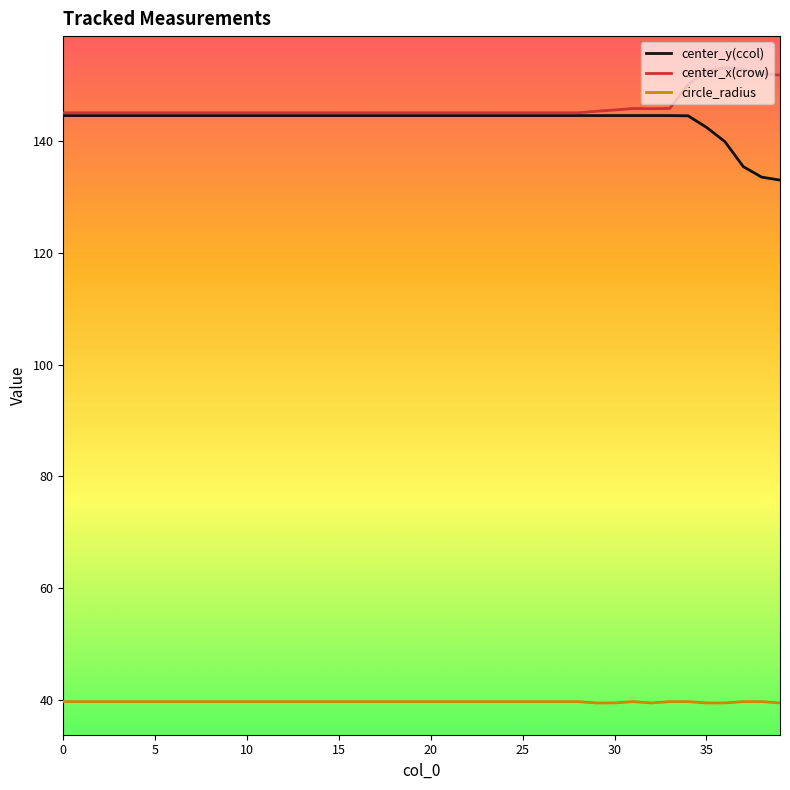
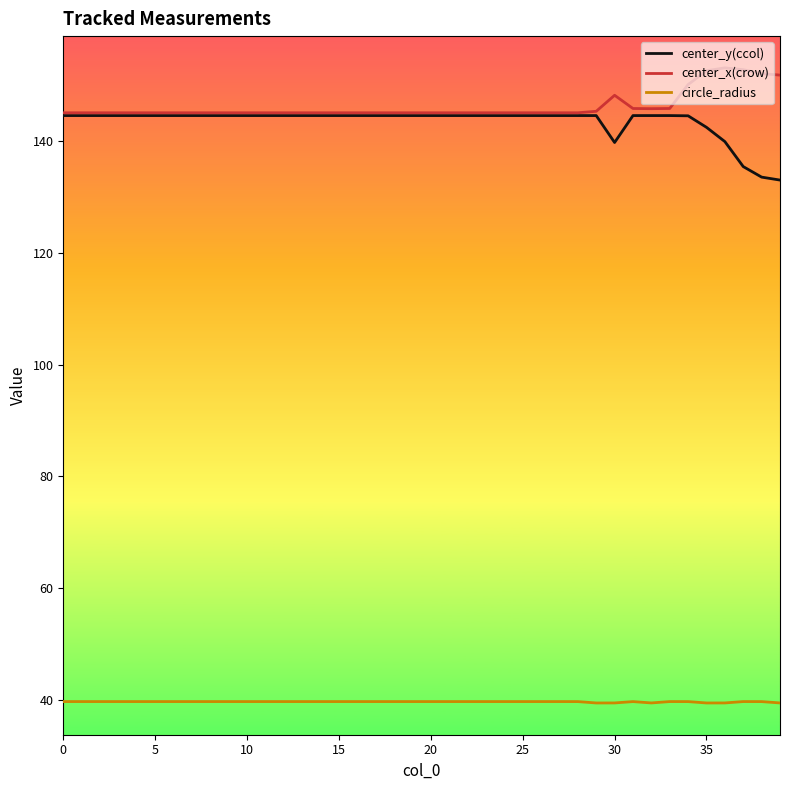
  {
    "center_y(ccol)": {
      "0": 145,
      "5": 145,
      "10": 145,
      "15": 145,
      "20": 145,
      "25": 145,
-     "30": 145,
+     "30": 140,
      "35": 142
    },
    "center_x(crow)": {
      "0": 145,
      "5": 145,
      "10": 145,
      "15": 145,
      "20": 145,
      "25": 145,
-     "30": 145
+     "30": 148
    },
    "circle_radius": {
      "0": 40,
      "5": 40,
      "10": 40,
      "15": 40,
      "20": 40,
      "25": 40,
      "30": 40,
      "35": 40
    }
  }
